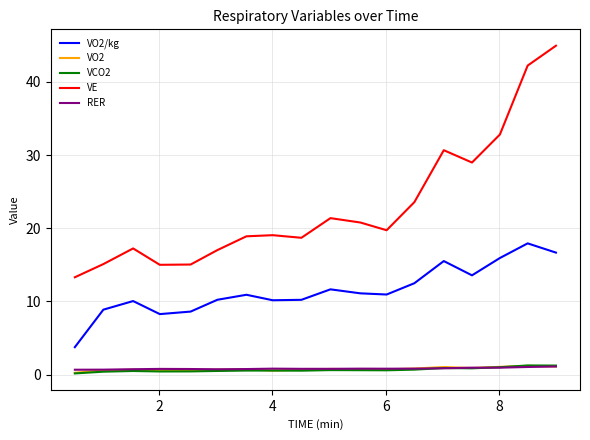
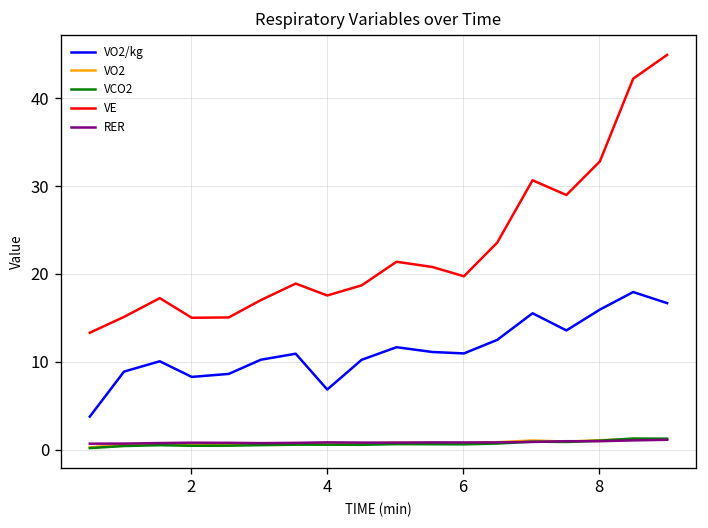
  {
    "VO2/kg": {
-     "4": 10
+     "4": 7
    },
    "VE": {
-     "4": 19
+     "4": 18
    }
  }
